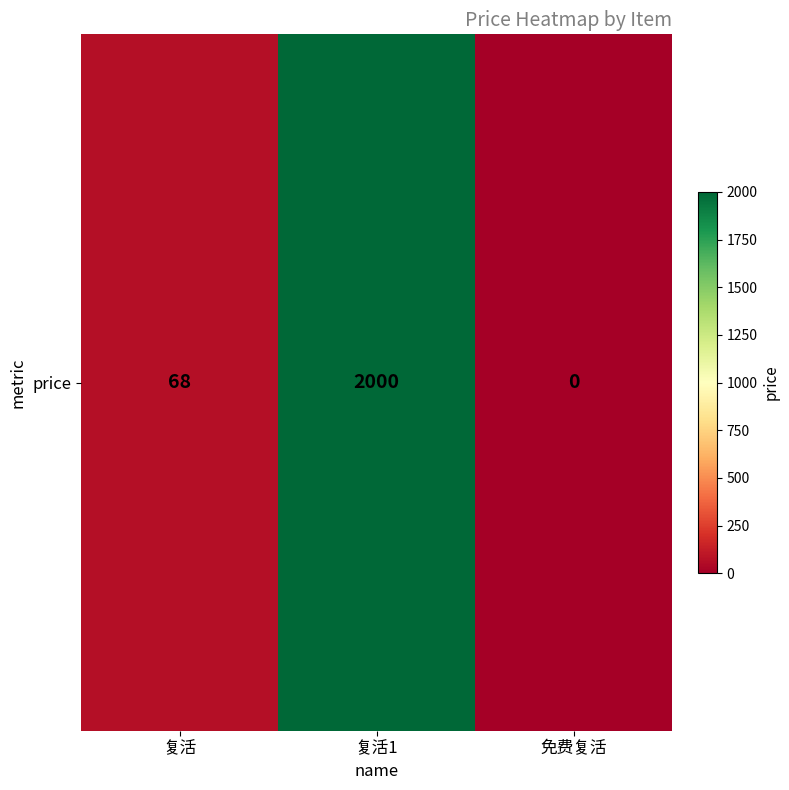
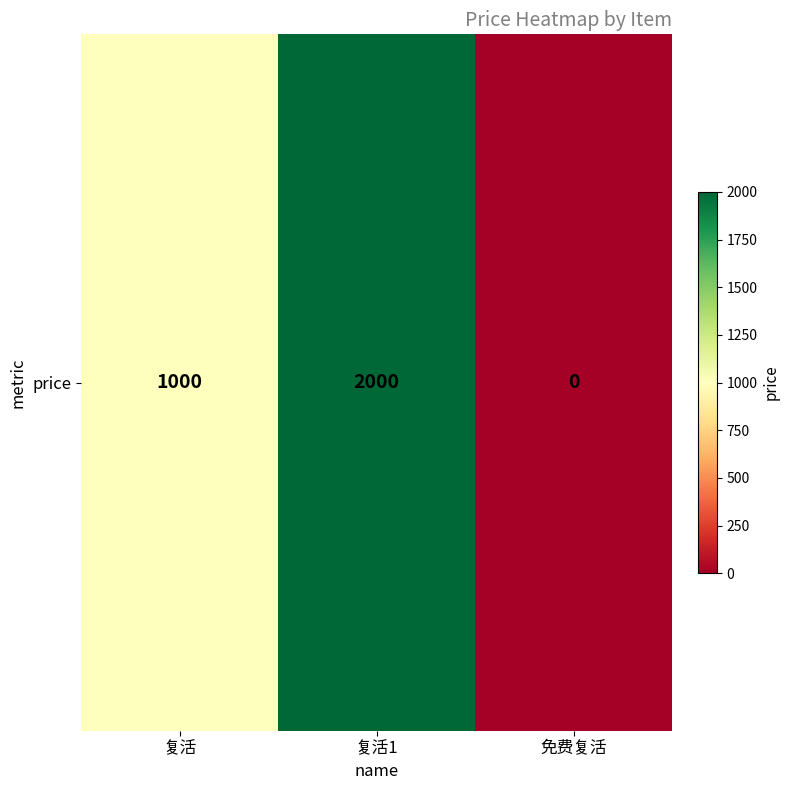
  {
    "price": {
-     "复活": 68,
+     "复活": 1000,
      "复活1": 2000,
      "免费复活": 0
    }
  }
